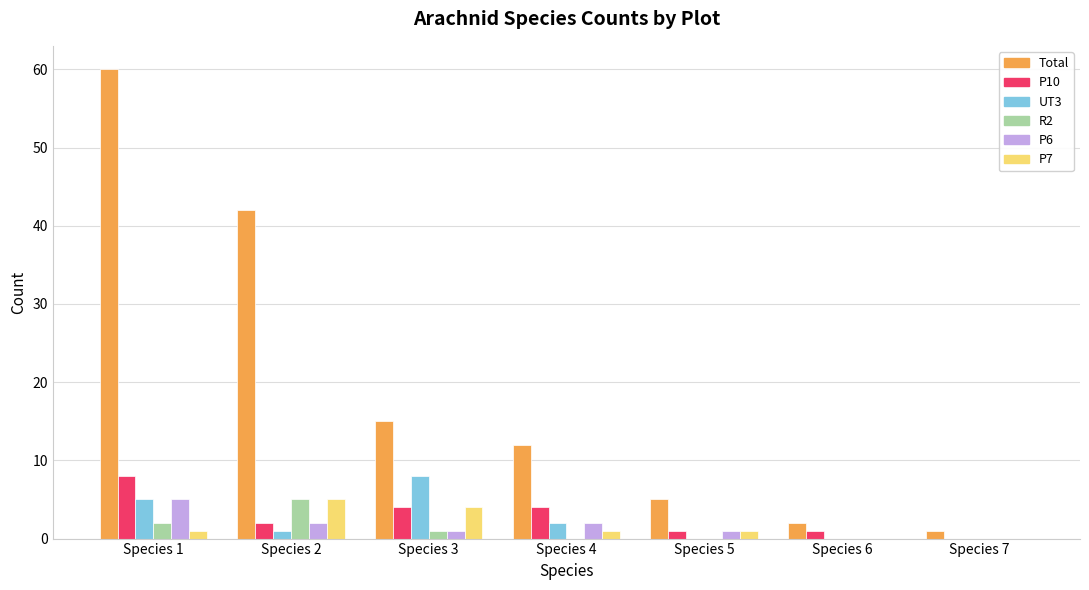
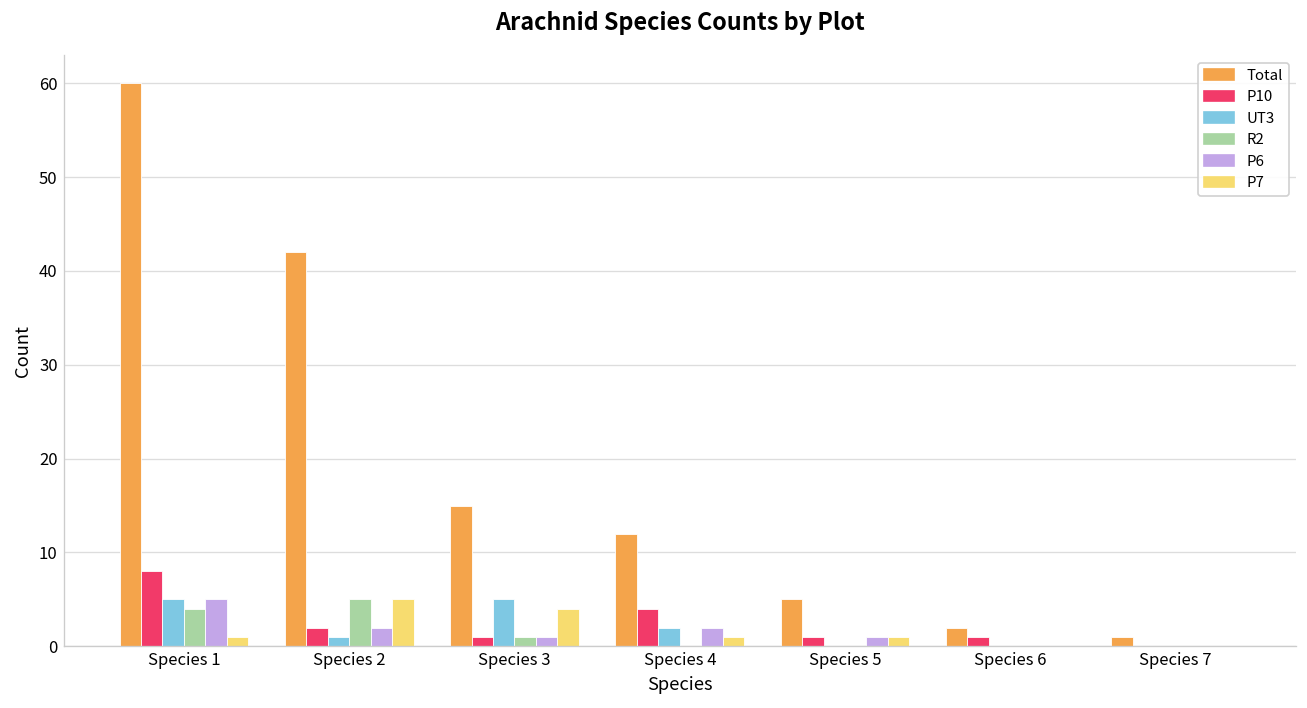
  {
    "Total": {
      "Species 1": 60,
      "Species 2": 42,
      "Species 3": 15,
      "Species 4": 12,
      "Species 5": 5,
      "Species 6": 2,
      "Species 7": 1
    },
    "P10": {
      "Species 1": 8,
      "Species 2": 2,
-     "Species 3": 4,
+     "Species 3": 1,
      "Species 4": 4,
      "Species 5": 1,
      "Species 6": 1,
      "Species 7": 0
    },
    "UT3": {
      "Species 1": 5,
      "Species 2": 1,
-     "Species 3": 8,
+     "Species 3": 5,
      "Species 4": 2,
      "Species 5": 0,
      "Species 6": 0,
      "Species 7": 0
    },
    "R2": {
-     "Species 1": 2,
+     "Species 1": 4,
      "Species 2": 5,
      "Species 3": 1,
      "Species 4": 0,
      "Species 5": 0,
      "Species 6": 0,
      "Species 7": 0
    },
    "P6": {
      "Species 1": 5,
      "Species 2": 2,
      "Species 3": 1,
      "Species 4": 2,
      "Species 5": 1,
      "Species 6": 0,
      "Species 7": 0
    },
    "P7": {
      "Species 1": 1,
      "Species 2": 5,
      "Species 3": 4,
      "Species 4": 1,
      "Species 5": 1,
      "Species 6": 0,
      "Species 7": 0
    }
  }
